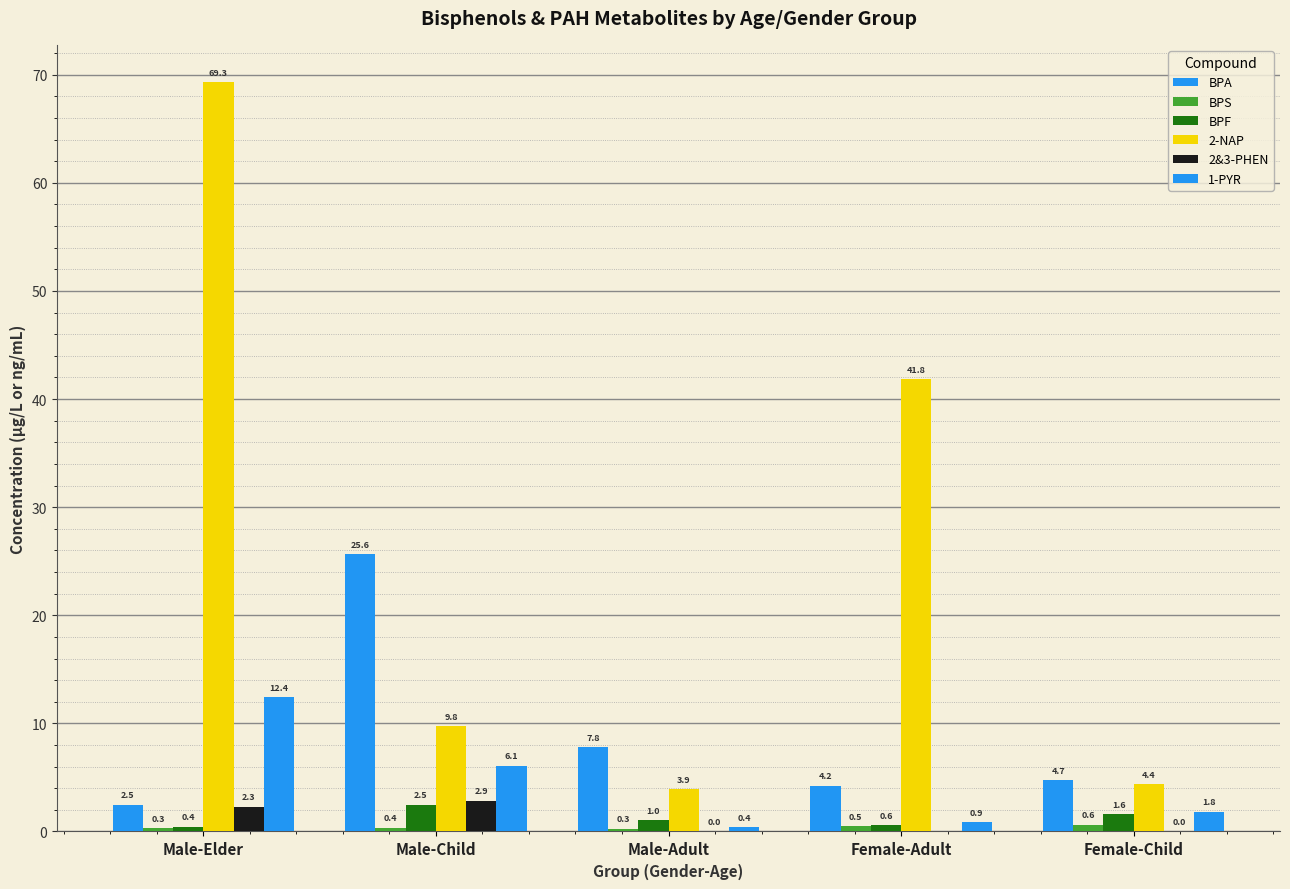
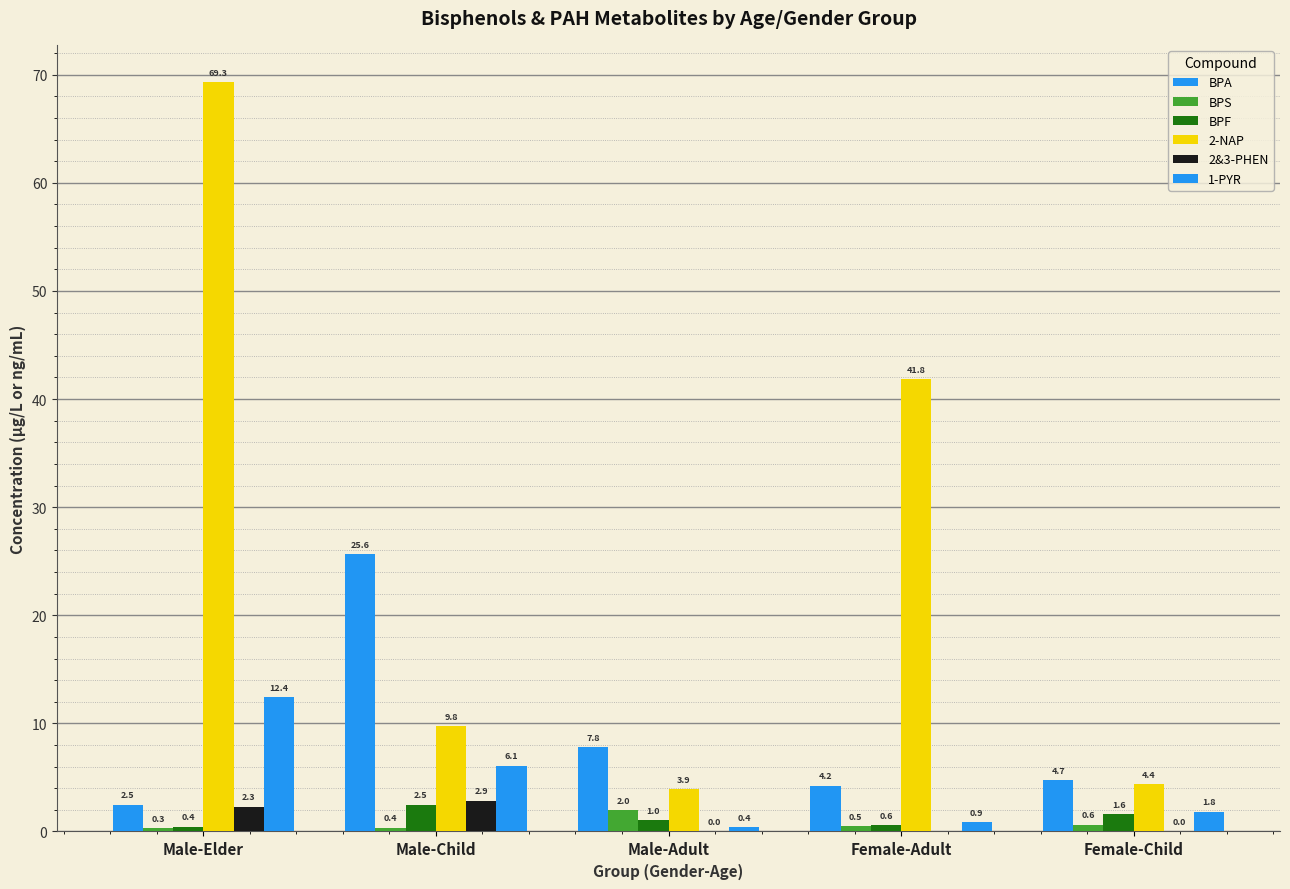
  {
    "BPS": {
      "Male-Elder": 0.3,
      "Male-Child": 0.4,
-     "Male-Adult": 0.3,
+     "Male-Adult": 2.0,
      "Female-Adult": 0.5,
      "Female-Child": 0.6
    },
    "BPF": {
      "Male-Elder": 0.4,
      "Male-Child": 2.5,
      "Male-Adult": 1.0,
      "Female-Adult": 0.6,
      "Female-Child": 1.6
    },
    "2-NAP": {
      "Male-Elder": 69.3,
      "Male-Child": 9.8,
      "Male-Adult": 3.9,
      "Female-Adult": 41.8,
      "Female-Child": 4.4
    },
    "2&3-PHEN": {
      "Male-Elder": 2.3,
      "Male-Child": 2.9,
      "Male-Adult": 0.0,
      "Female-Child": 0.0
    }
  }
